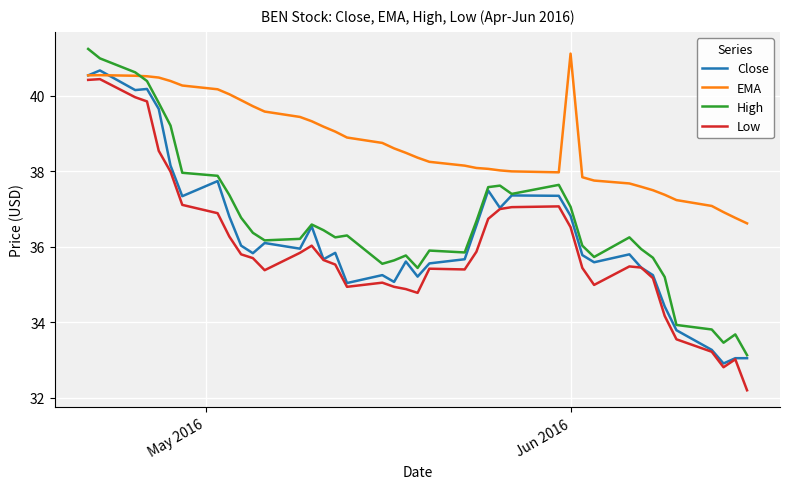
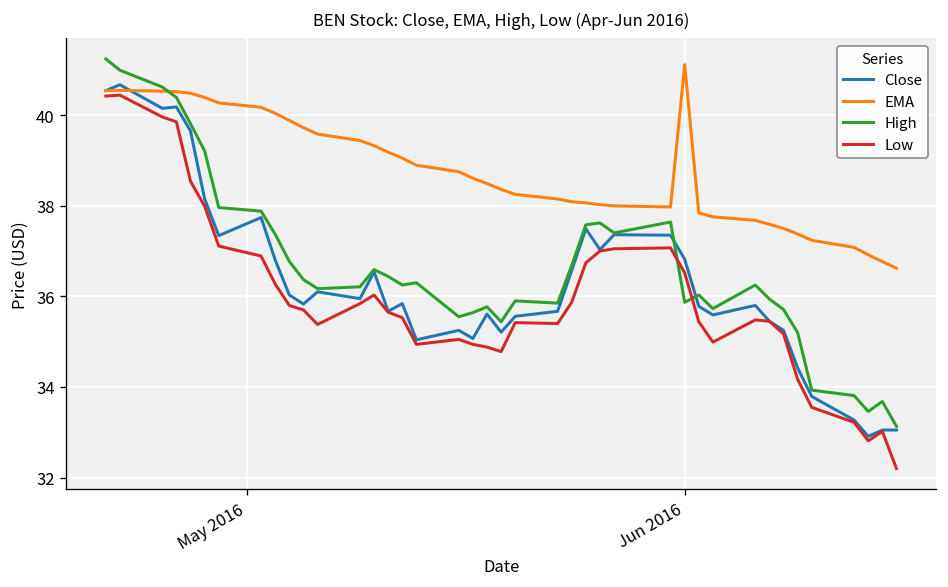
  {
    "Close": {
      "Jun 2016": 36.8
    },
    "EMA": {
      "Jun 2016": 41.1
    },
    "High": {
-     "Jun 2016": 37.1
+     "Jun 2016": 35.9
    },
    "Low": {
      "Jun 2016": 36.5
    }
  }
